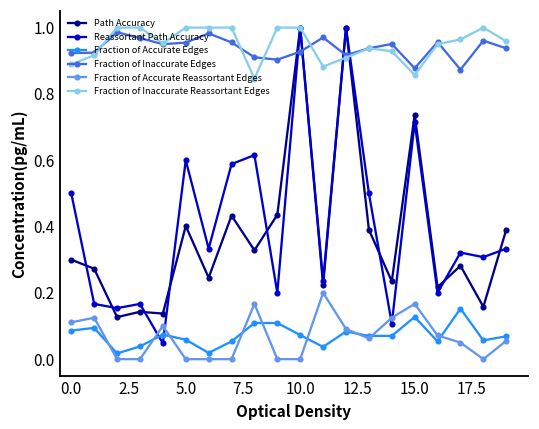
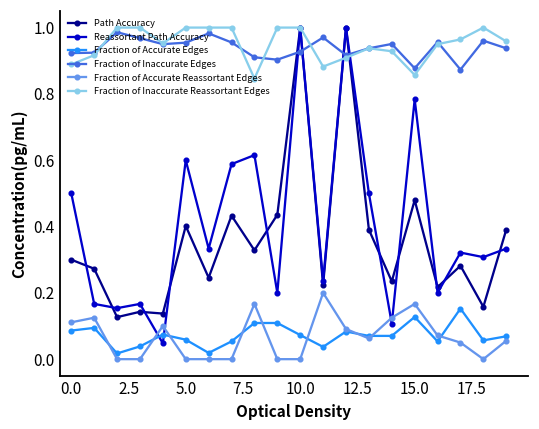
  {
    "Path Accuracy": {
      "0.0": 0.30,
      "5.0": 0.40,
-     "15.0": 0.74
+     "15.0": 0.48
    },
    "Reassortant Path Accuracy": {
      "0.0": 0.50,
      "5.0": 0.60,
-     "15.0": 0.71
+     "15.0": 0.78
    },
    "Fraction of Accurate Edges": {
      "0.0": 0.09,
      "5.0": 0.06,
      "10.0": 0.07,
      "15.0": 0.13
    },
    "Fraction of Inaccurate Reassortant Edges": {
      "0.0": 0.89,
      "5.0": 1.00,
      "15.0": 0.86
    }
  }
